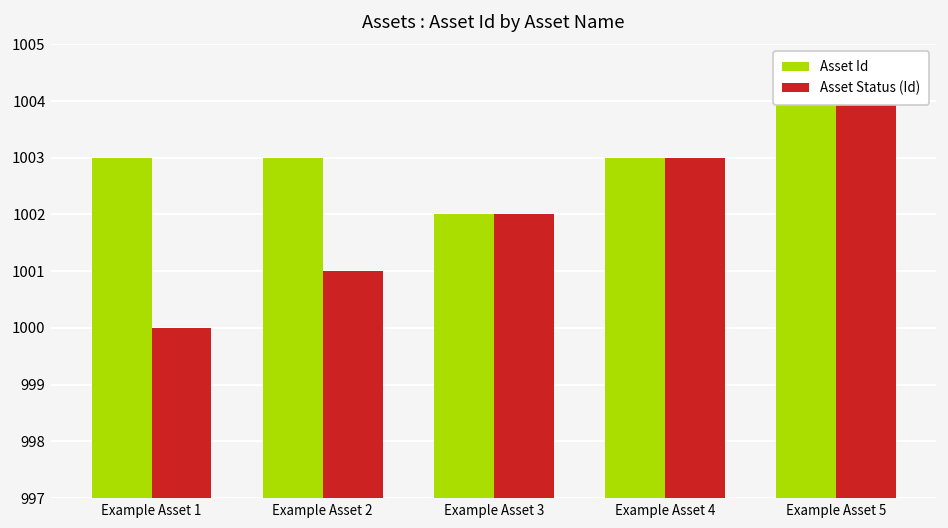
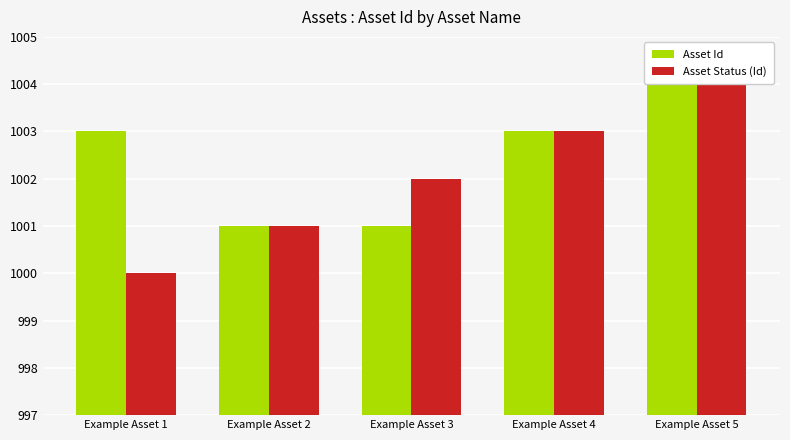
  {
    "Asset Id": {
      "Example Asset 1": 1003,
-     "Example Asset 2": 1003,
-     "Example Asset 3": 1002,
+     "Example Asset 2": 1001,
+     "Example Asset 3": 1001,
      "Example Asset 4": 1003
    },
    "Asset Status (Id)": {
      "Example Asset 1": 1000,
      "Example Asset 2": 1001,
      "Example Asset 3": 1002,
      "Example Asset 4": 1003
    }
  }
